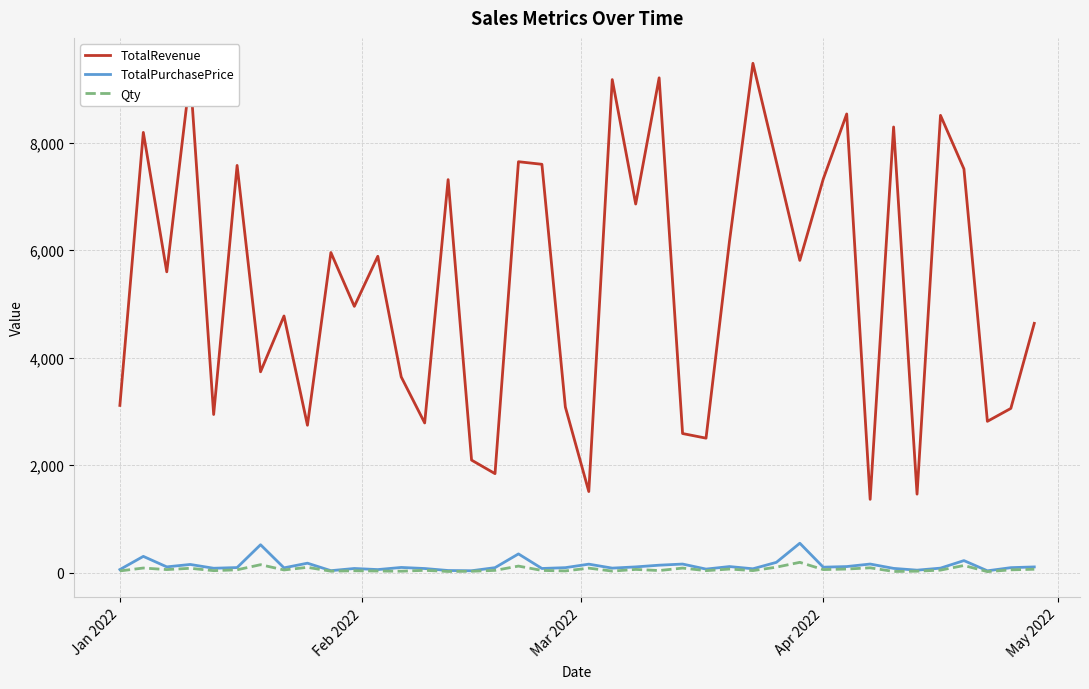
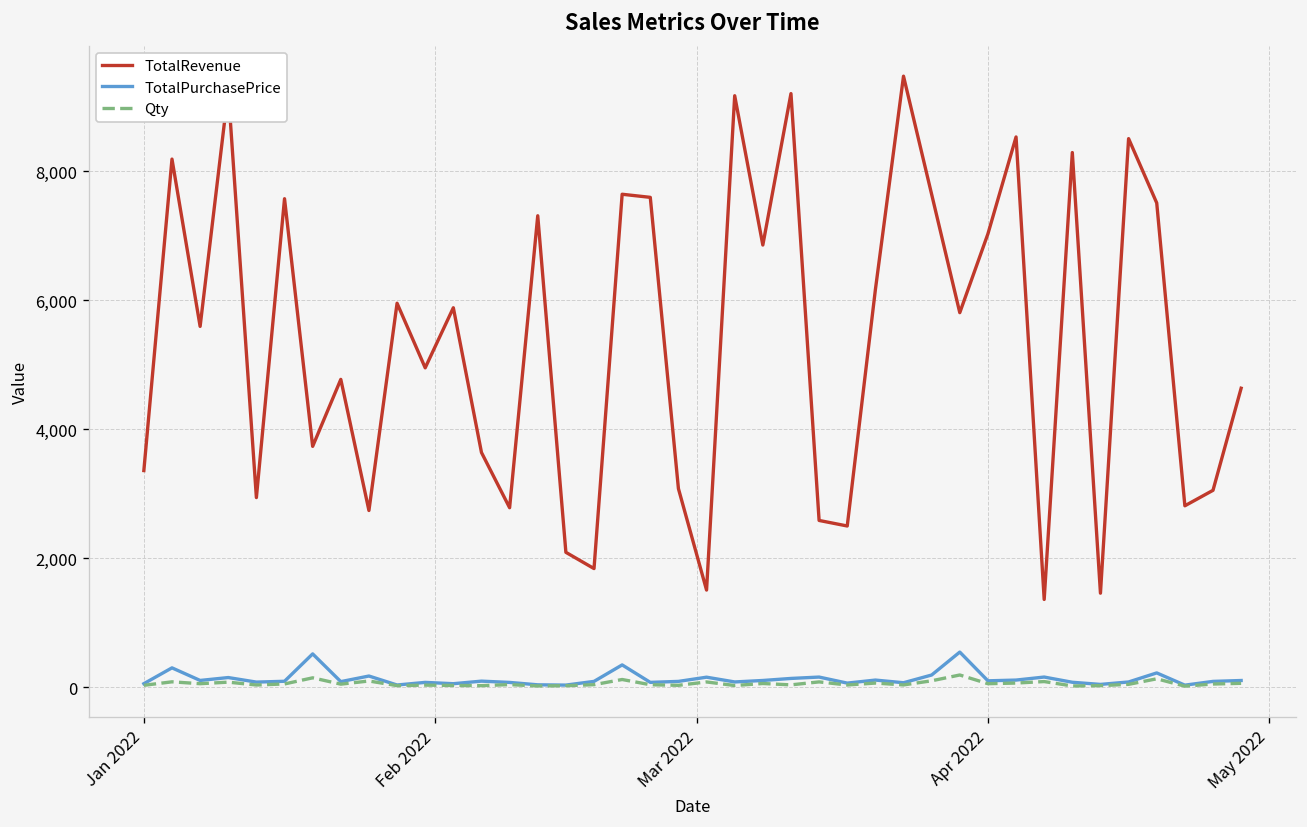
  {
    "TotalRevenue": {
-     "Jan 2022": "3,100",
-     "Apr 2022": "7,300"
+     "Jan 2022": "3,400",
+     "Apr 2022": "7,000"
    }
  }
